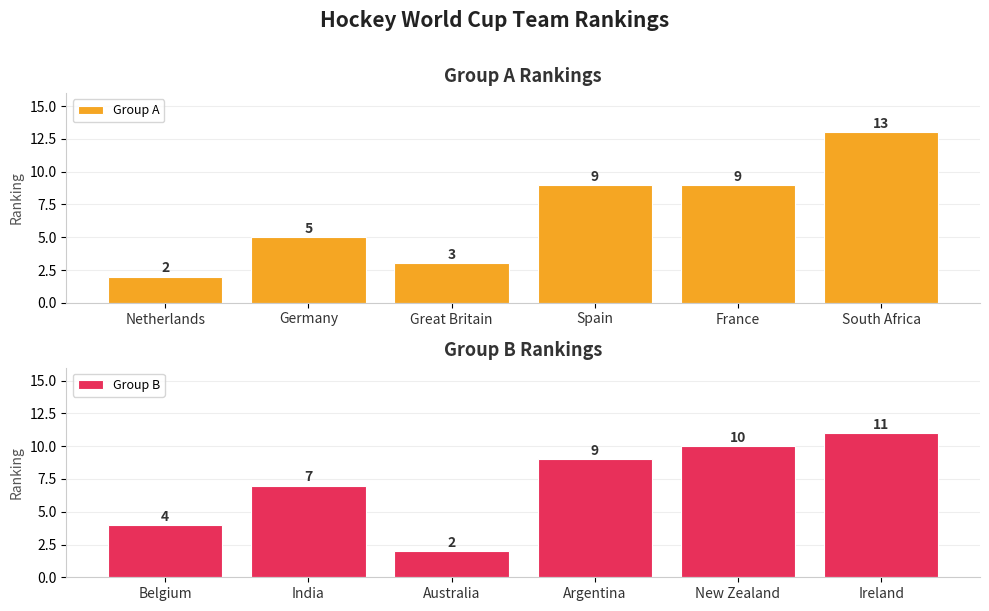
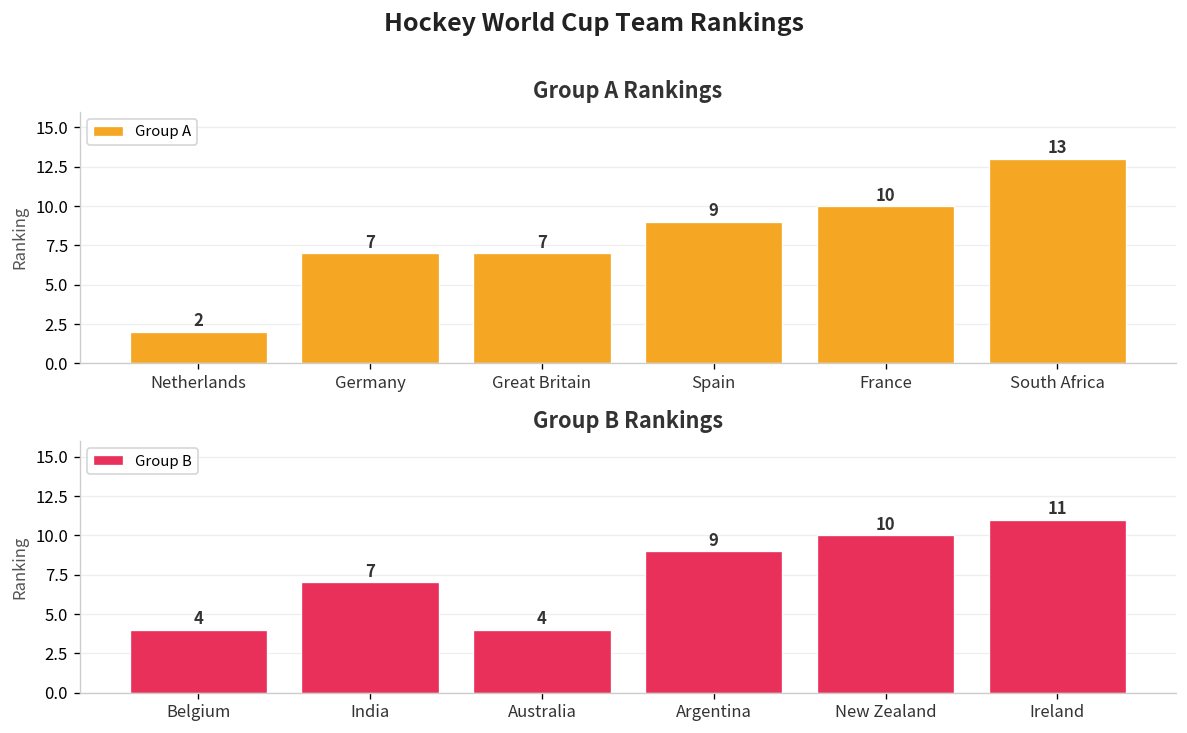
  {
    "Group A Rankings": {
      "Netherlands": 2,
-     "Germany": 5,
-     "Great Britain": 3,
+     "Germany": 7,
+     "Great Britain": 7,
      "Spain": 9,
-     "France": 9,
+     "France": 10,
      "South Africa": 13
    },
    "Group B Rankings": {
      "Belgium": 4,
      "India": 7,
-     "Australia": 2,
+     "Australia": 4,
      "Argentina": 9,
      "New Zealand": 10,
      "Ireland": 11
    }
  }
